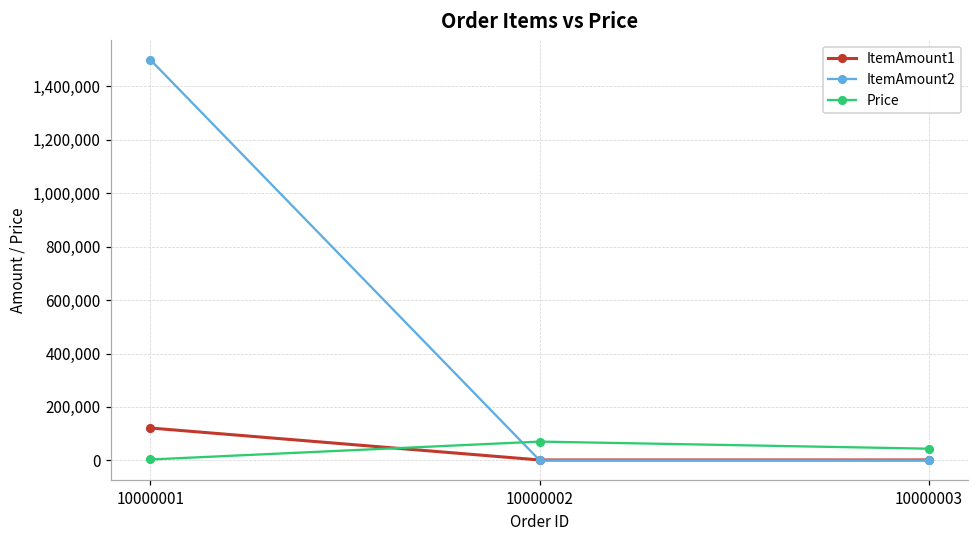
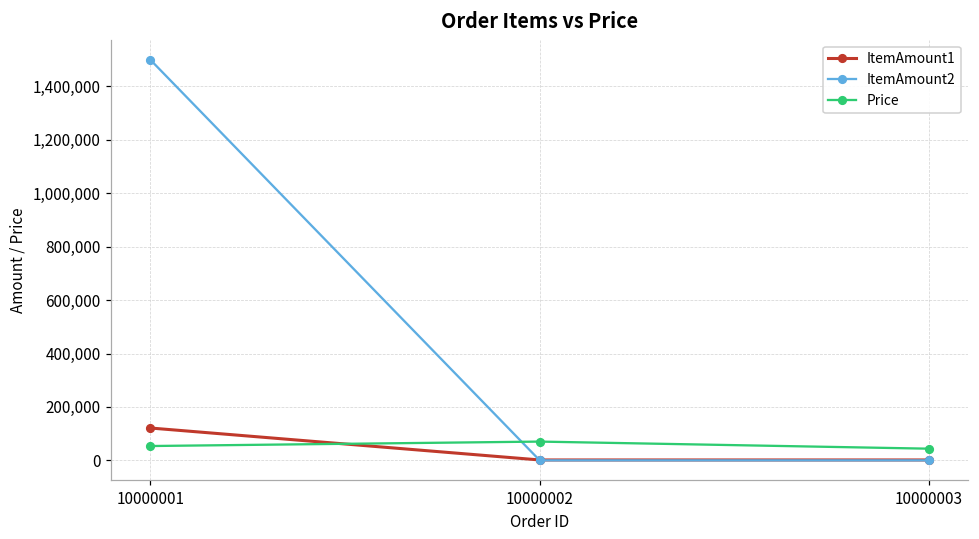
  {
    "ItemAmount1": {
      "10000001": "120,000"
    },
    "ItemAmount2": {
      "10000001": "1,500,000"
    },
    "Price": {
-     "10000001": "0",
+     "10000001": "50,000",
      "10000002": "70,000",
      "10000003": "40,000"
    }
  }
